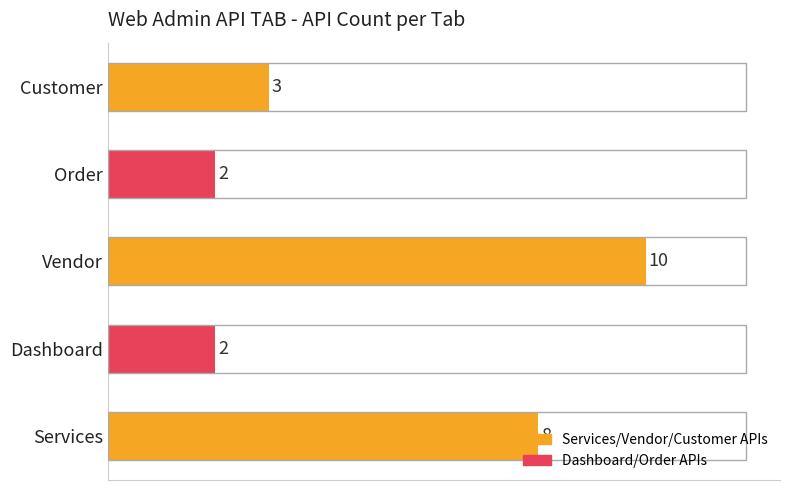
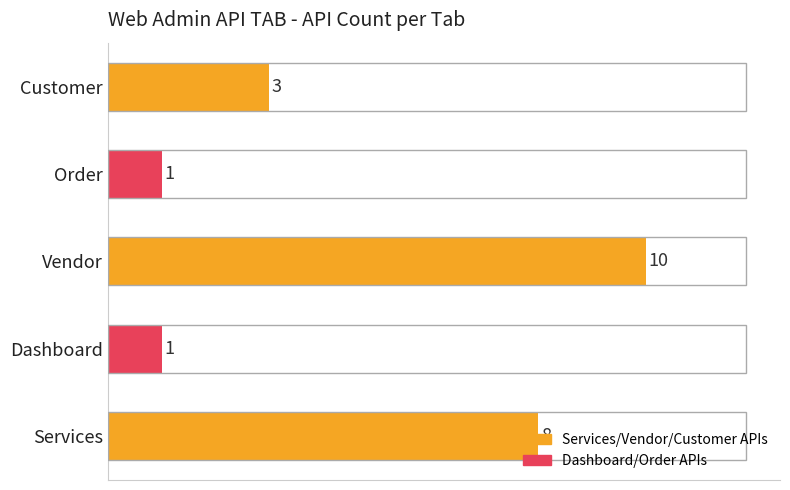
  {
    "Customer": 3,
-   "Order": 2,
+   "Order": 1,
    "Vendor": 10,
-   "Dashboard": 2,
+   "Dashboard": 1,
    "Services": 8
  }
